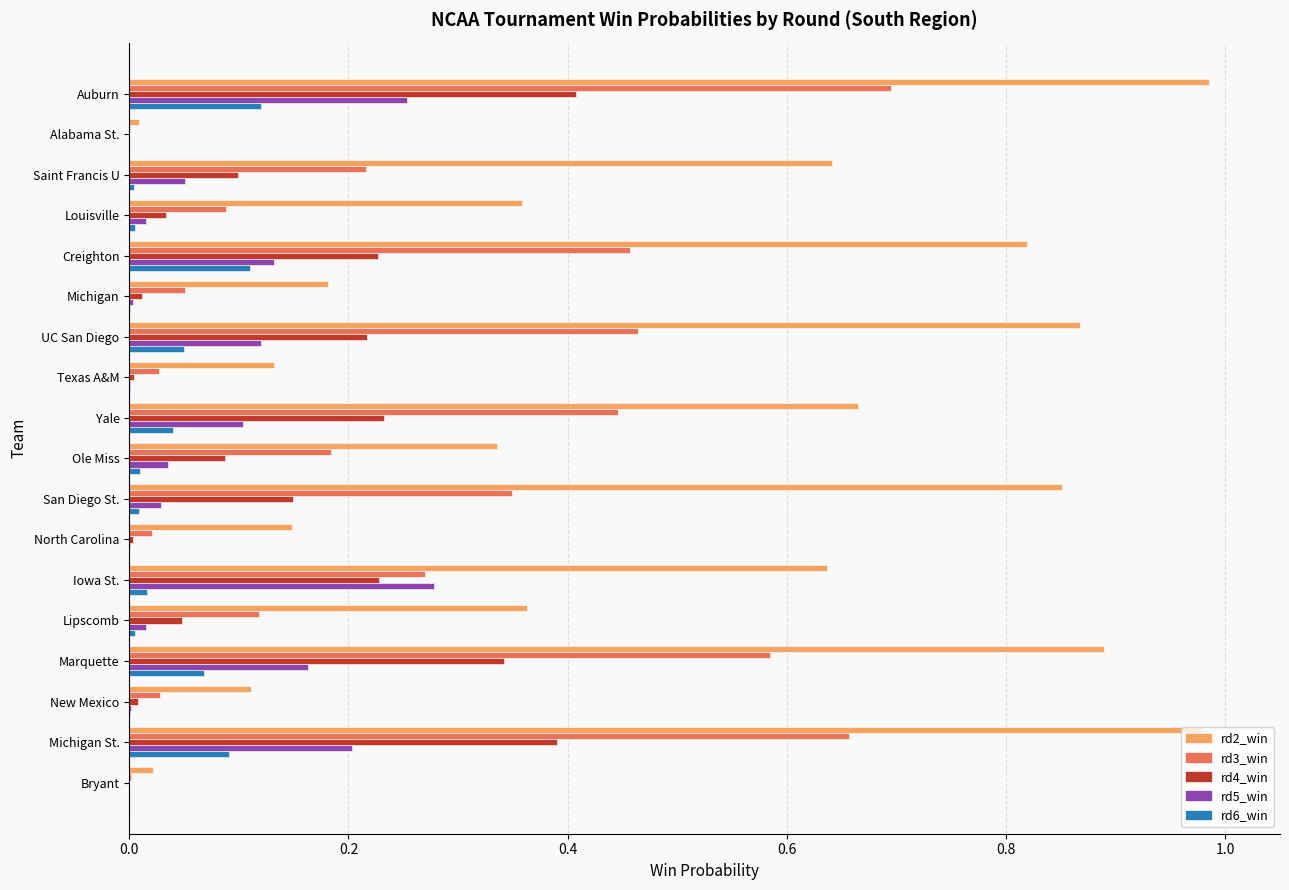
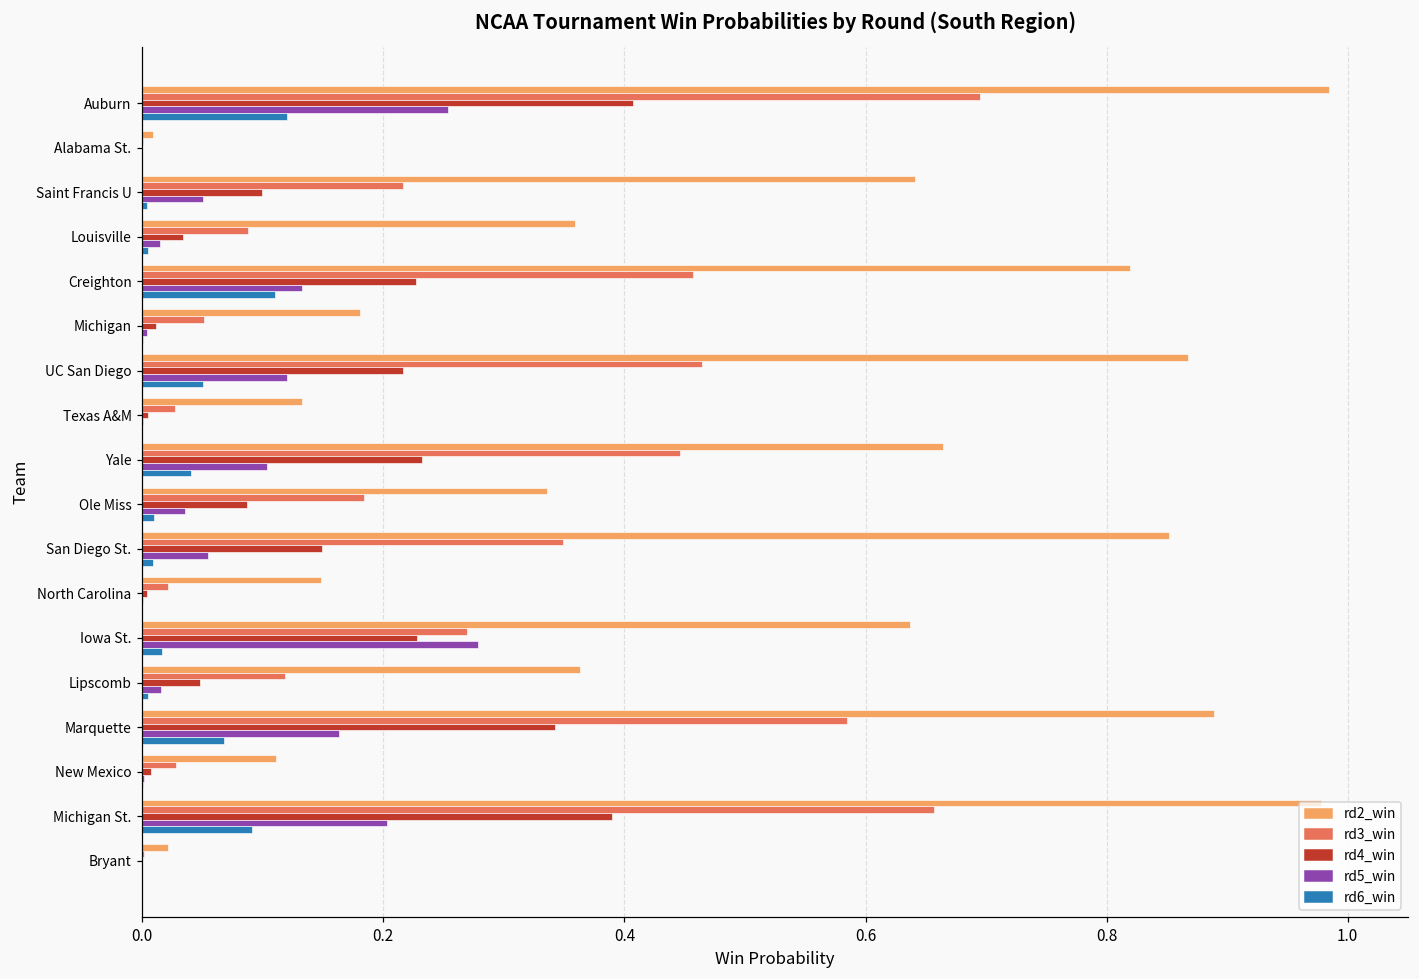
  {
    "rd4_win": {
      "Auburn": 0.407,
      "Saint Francis U": 0.099,
      "Louisville": 0.034,
      "Creighton": 0.227,
      "Michigan": 0.012,
      "UC San Diego": 0.217,
      "Texas A&M": 0.004,
      "Yale": 0.232,
      "Ole Miss": 0.087,
      "San Diego St.": 0.149,
      "North Carolina": 0.004,
      "Iowa St.": 0.228,
      "Lipscomb": 0.048,
      "Marquette": 0.342,
      "New Mexico": 0.008,
      "Michigan St.": 0.390
    },
    "rd5_win": {
      "Auburn": 0.253,
      "Saint Francis U": 0.051,
      "Louisville": 0.015,
      "Creighton": 0.132,
      "Michigan": 0.004,
      "UC San Diego": 0.120,
      "Yale": 0.103,
      "Ole Miss": 0.035,
-     "San Diego St.": 0.029,
+     "San Diego St.": 0.054,
      "Iowa St.": 0.278,
      "Lipscomb": 0.016,
      "Marquette": 0.163,
      "Michigan St.": 0.203
    },
    "rd6_win": {
      "Auburn": 0.120,
      "Saint Francis U": 0.004,
      "Louisville": 0.005,
      "Creighton": 0.110,
      "UC San Diego": 0.050,
      "Yale": 0.040,
      "Ole Miss": 0.010,
      "San Diego St.": 0.009,
      "Iowa St.": 0.016,
      "Lipscomb": 0.005,
      "Marquette": 0.068,
      "Michigan St.": 0.091
    }
  }
